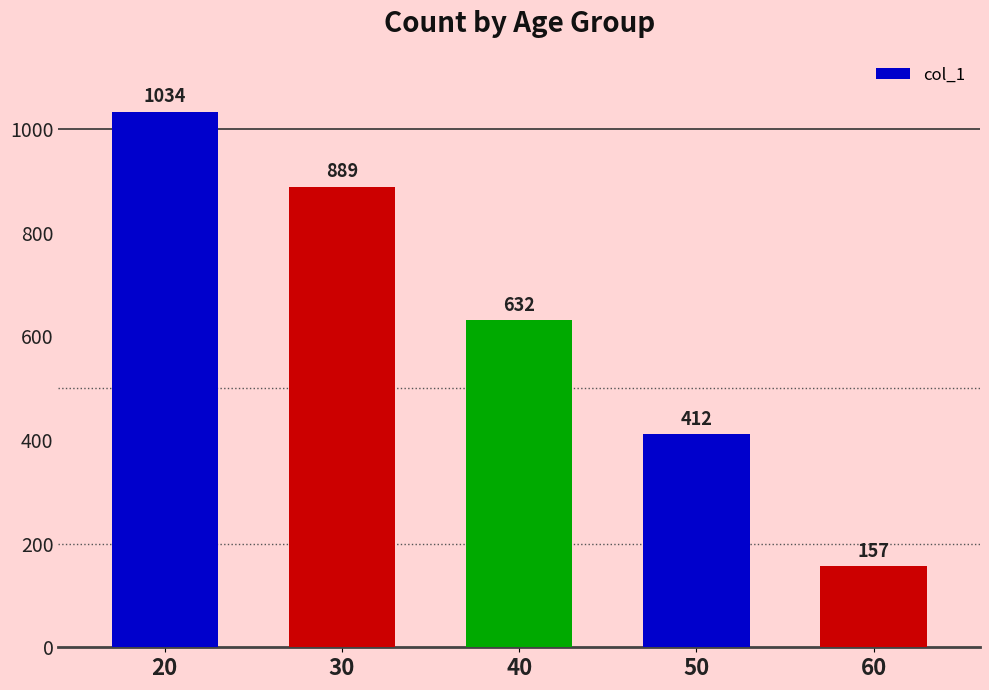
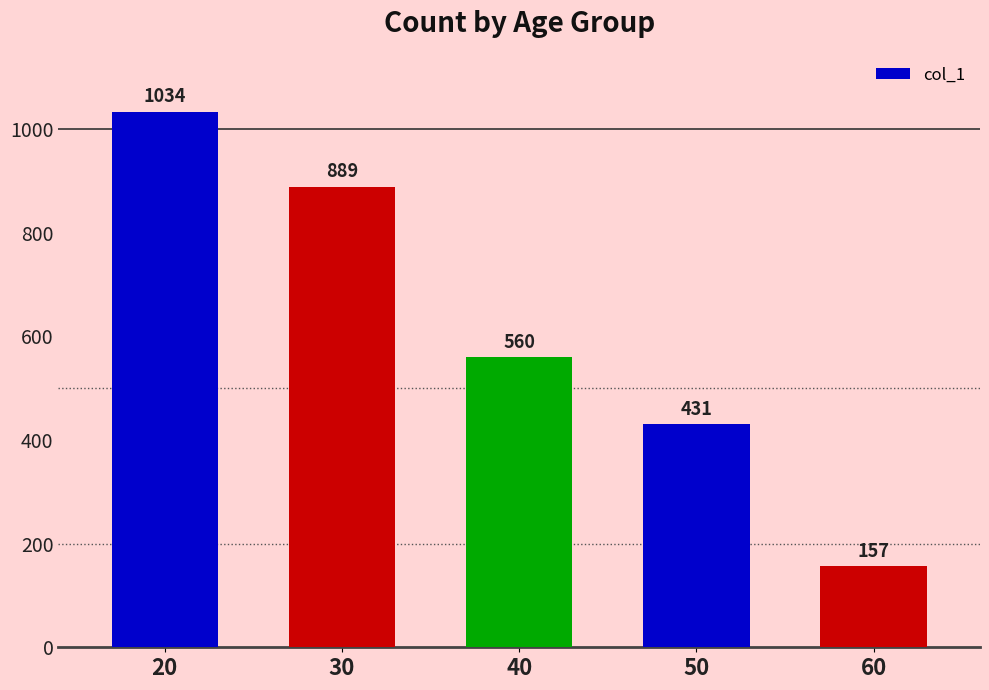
  {
    "20": 1034,
    "30": 889,
-   "40": 632,
-   "50": 412,
+   "40": 560,
+   "50": 431,
    "60": 157
  }
